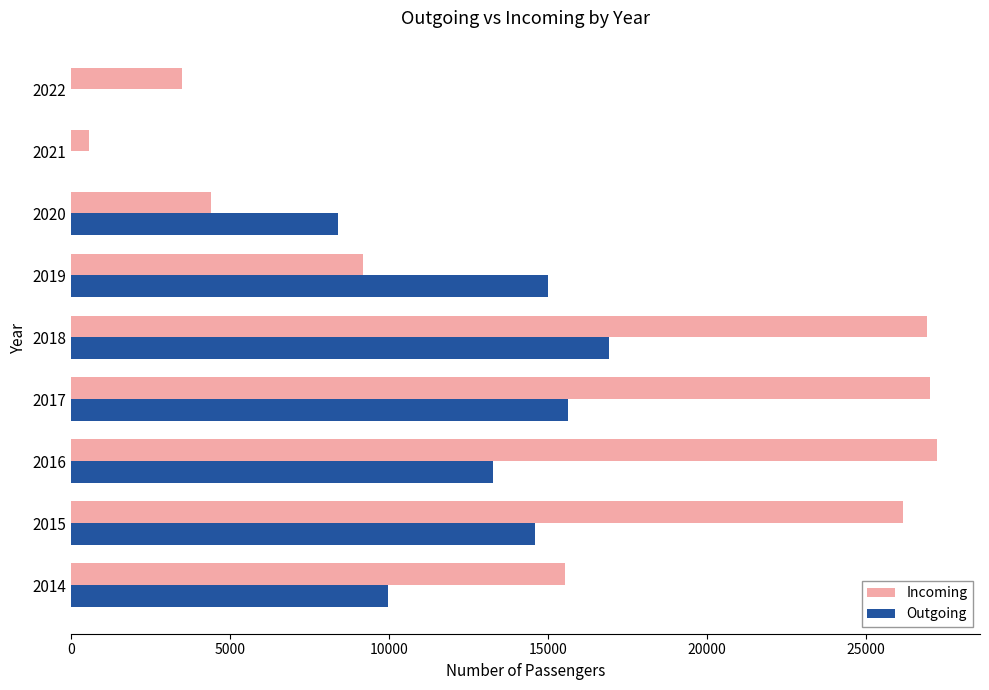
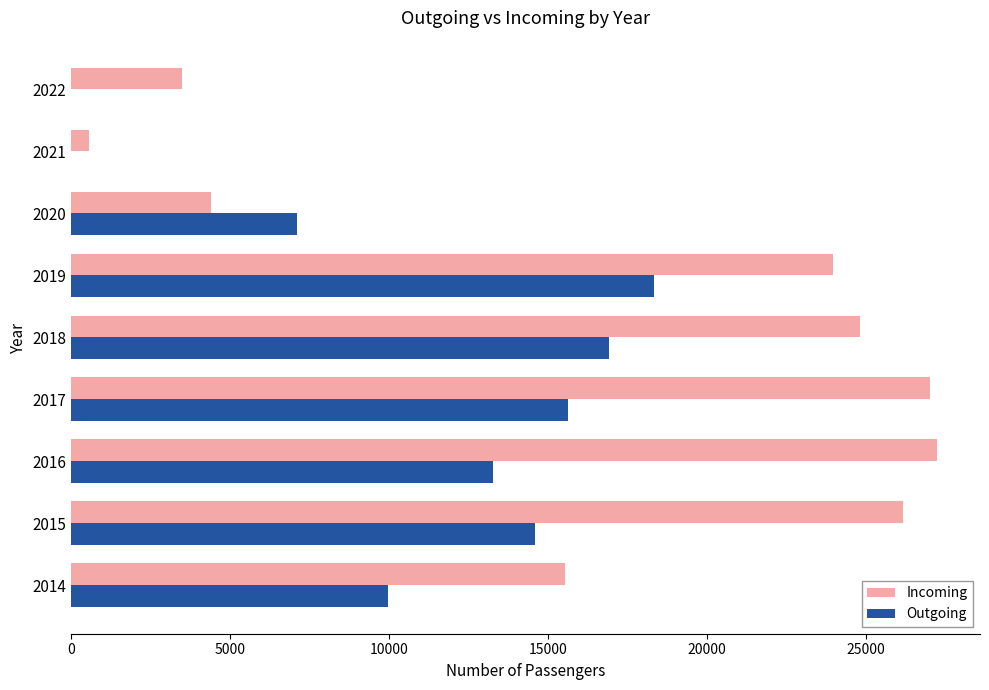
  {
    "Incoming": {
      "2022": 3500,
      "2021": 600,
      "2020": 4400,
-     "2019": 9200,
-     "2018": 26900,
+     "2019": 24000,
+     "2018": 24800,
      "2017": 27000,
      "2016": 27200,
      "2015": 26200,
      "2014": 15500
    },
    "Outgoing": {
      "2022": 0,
      "2021": 0,
-     "2020": 8400,
-     "2019": 15000,
+     "2020": 7100,
+     "2019": 18300,
      "2018": 16900,
      "2017": 15600,
      "2016": 13300,
      "2015": 14600,
      "2014": 10000
    }
  }
